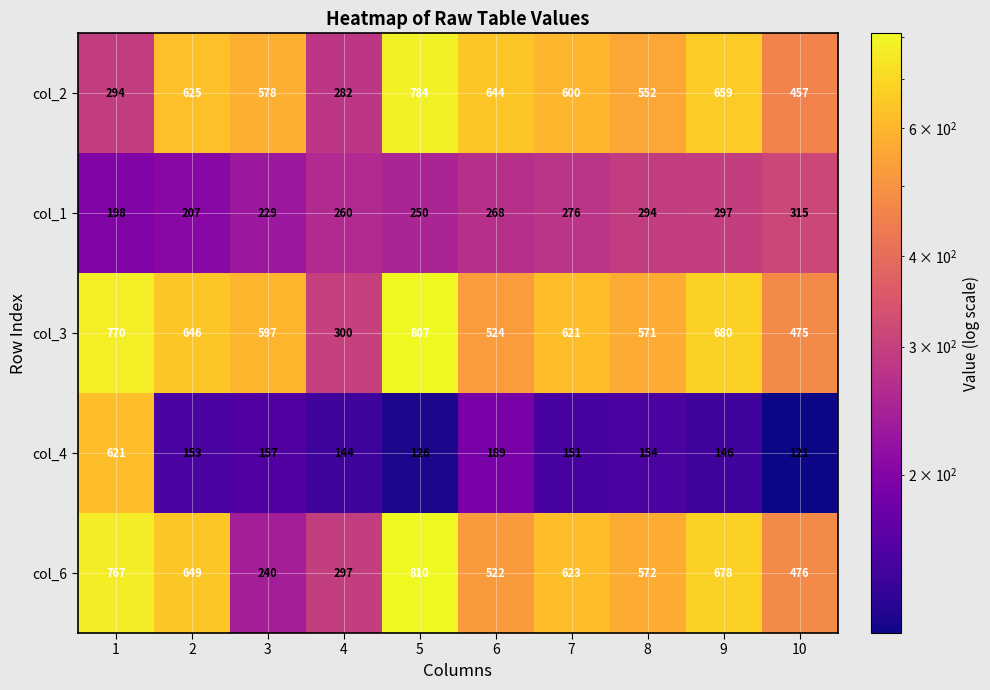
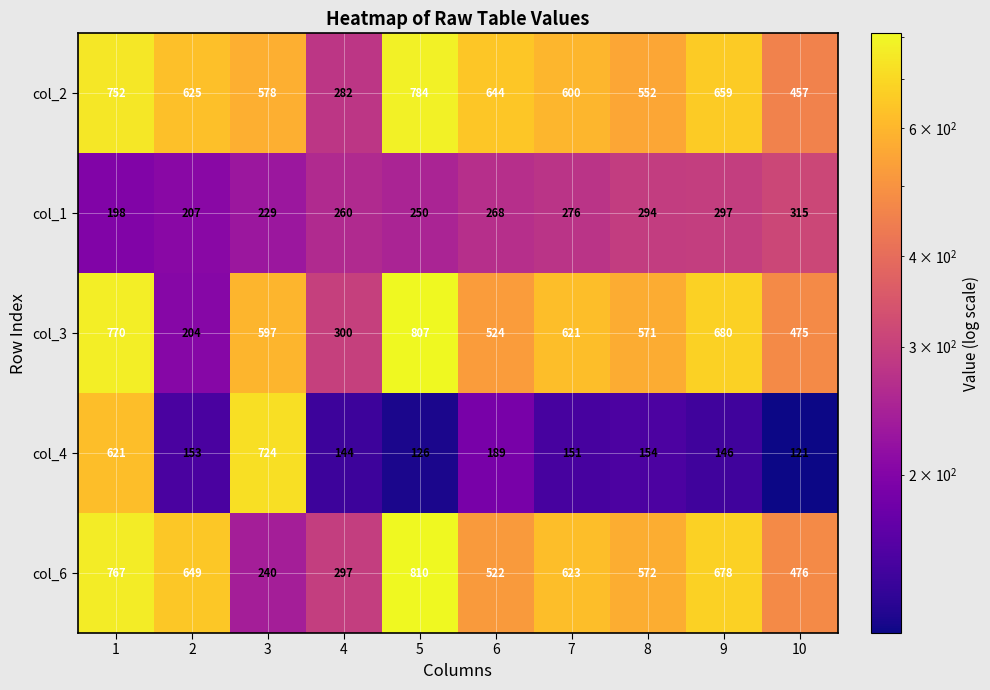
  {
    "col_2": {
-     "1": 294,
+     "1": 752,
      "2": 625,
      "3": 578,
      "4": 282,
      "5": 784,
      "6": 644,
      "7": 600,
      "8": 552,
      "9": 659,
      "10": 457
    },
    "col_1": {
      "1": 198,
      "2": 207,
      "3": 229,
      "4": 260,
      "5": 250,
      "6": 268,
      "7": 276,
      "8": 294,
      "9": 297,
      "10": 315
    },
    "col_3": {
      "1": 770,
-     "2": 646,
+     "2": 204,
      "3": 597,
      "4": 300,
      "5": 807,
      "6": 524,
      "7": 621,
      "8": 571,
      "9": 680,
      "10": 475
    },
    "col_4": {
      "1": 621,
      "2": 153,
-     "3": 157,
+     "3": 724,
      "4": 144,
      "5": 126,
      "6": 189,
      "7": 151,
      "8": 154,
      "9": 146,
      "10": 121
    },
    "col_6": {
      "1": 767,
      "2": 649,
      "3": 240,
      "4": 297,
      "5": 810,
      "6": 522,
      "7": 623,
      "8": 572,
      "9": 678,
      "10": 476
    }
  }
